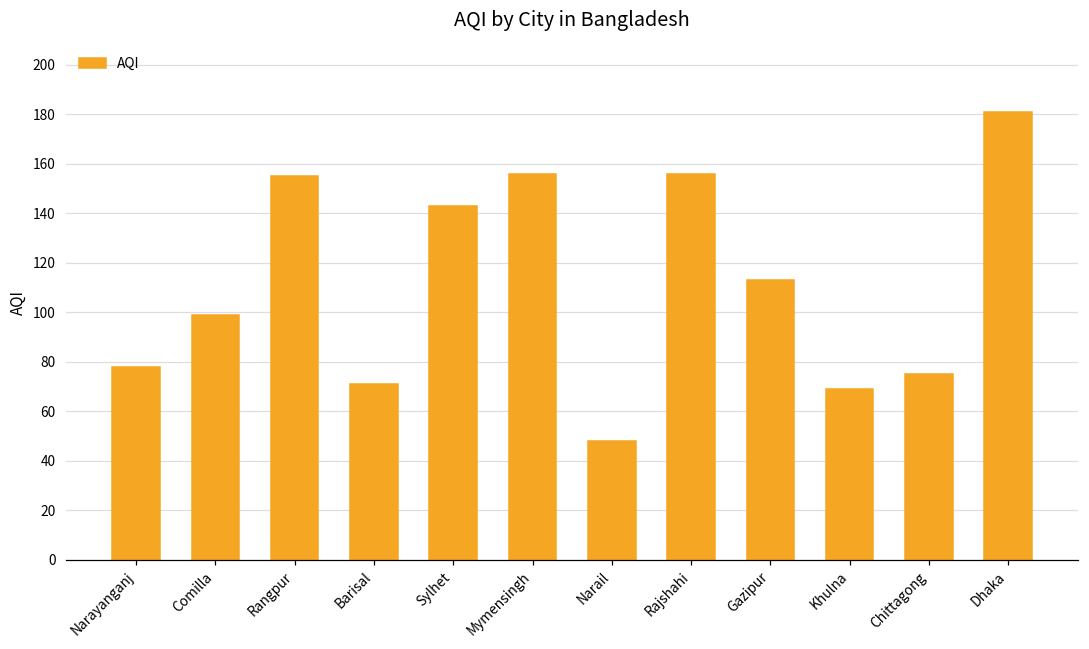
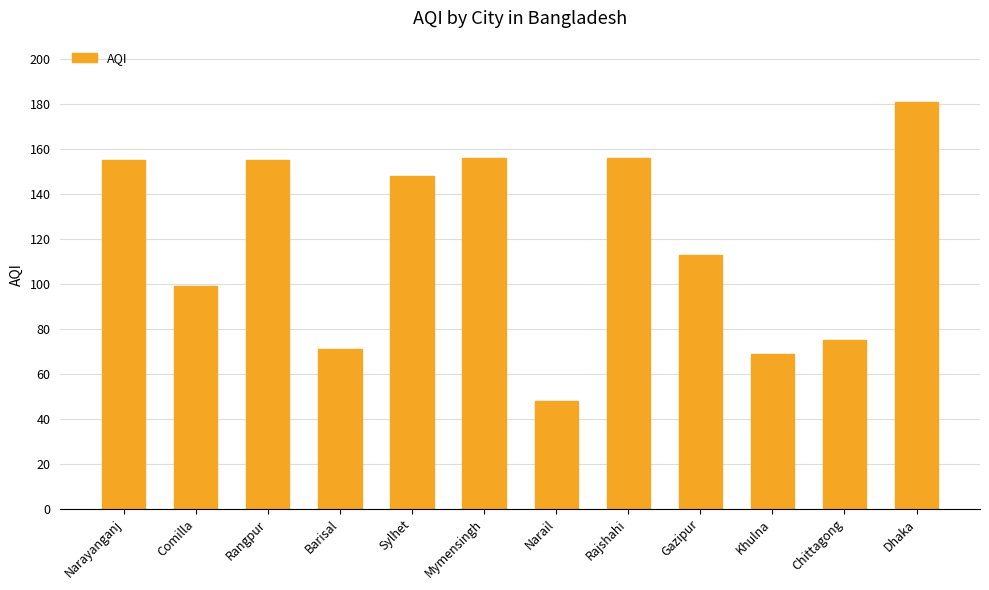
  {
-   "Narayanganj": 78,
+   "Narayanganj": 155,
    "Comilla": 99,
    "Rangpur": 155,
    "Barisal": 71,
-   "Sylhet": 143,
+   "Sylhet": 148,
    "Mymensingh": 156,
    "Narail": 48,
    "Rajshahi": 156,
    "Gazipur": 113,
    "Khulna": 69,
    "Chittagong": 75,
    "Dhaka": 181
  }
